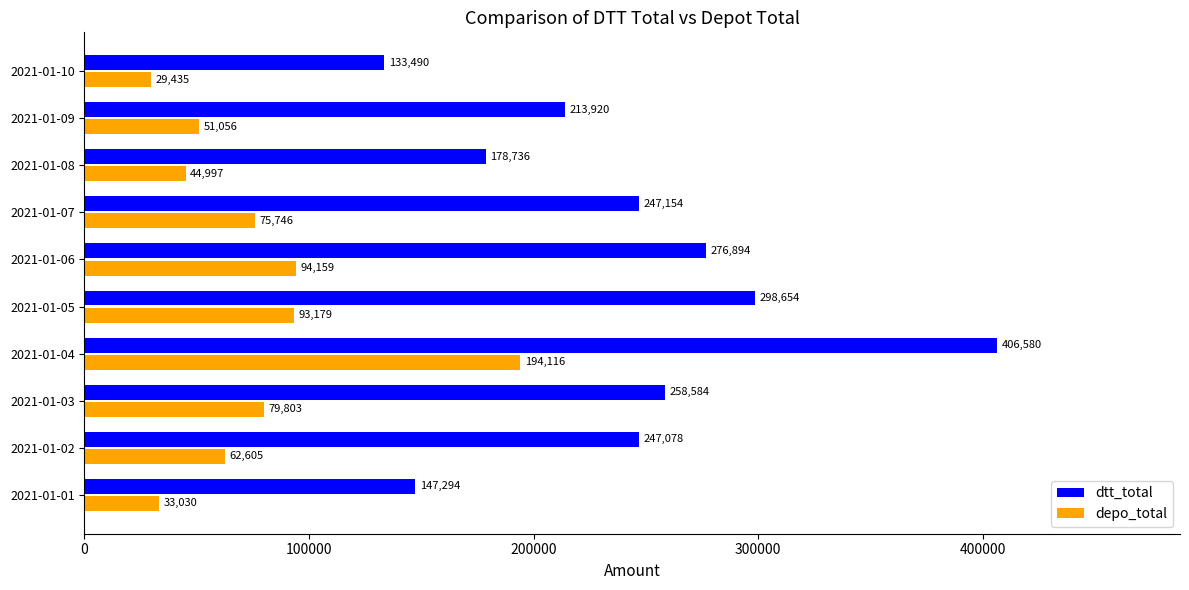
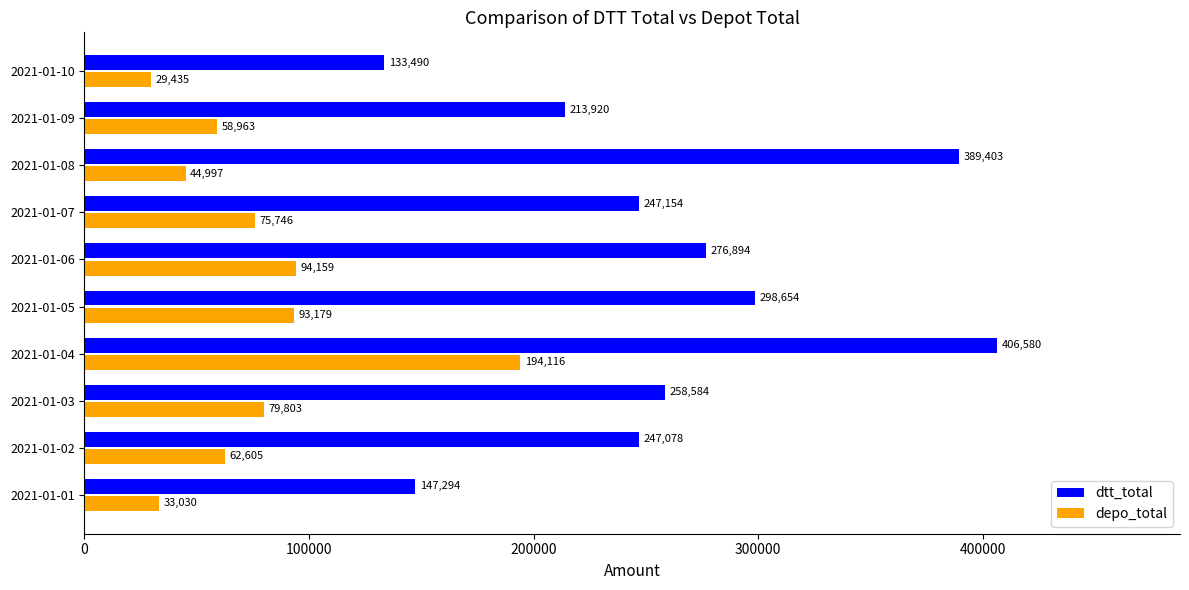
  {
    "dtt_total": {
      "2021-01-10": "133,490",
      "2021-01-09": "213,920",
-     "2021-01-08": "178,736",
+     "2021-01-08": "389,403",
      "2021-01-07": "247,154",
      "2021-01-06": "276,894",
      "2021-01-05": "298,654",
      "2021-01-04": "406,580",
      "2021-01-03": "258,584",
      "2021-01-02": "247,078",
      "2021-01-01": "147,294"
    },
    "depo_total": {
      "2021-01-10": "29,435",
-     "2021-01-09": "51,056",
+     "2021-01-09": "58,963",
      "2021-01-08": "44,997",
      "2021-01-07": "75,746",
      "2021-01-06": "94,159",
      "2021-01-05": "93,179",
      "2021-01-04": "194,116",
      "2021-01-03": "79,803",
      "2021-01-02": "62,605",
      "2021-01-01": "33,030"
    }
  }
